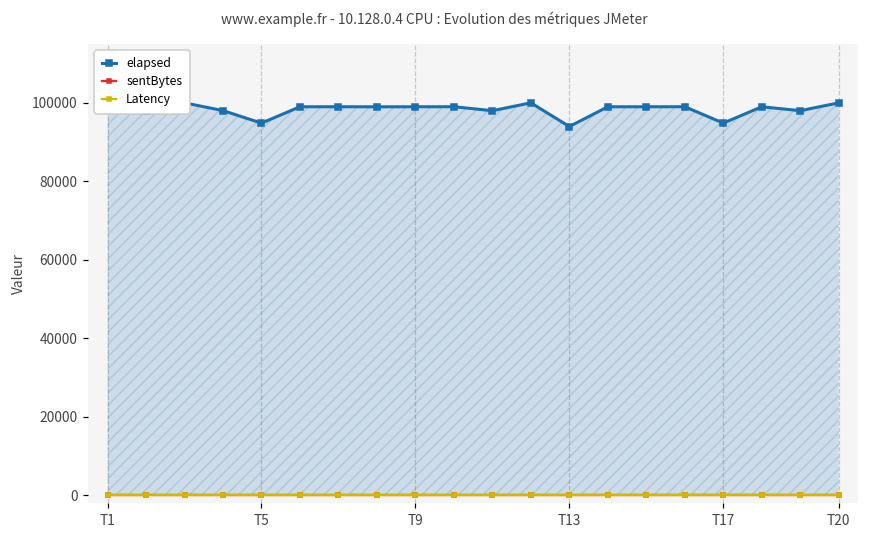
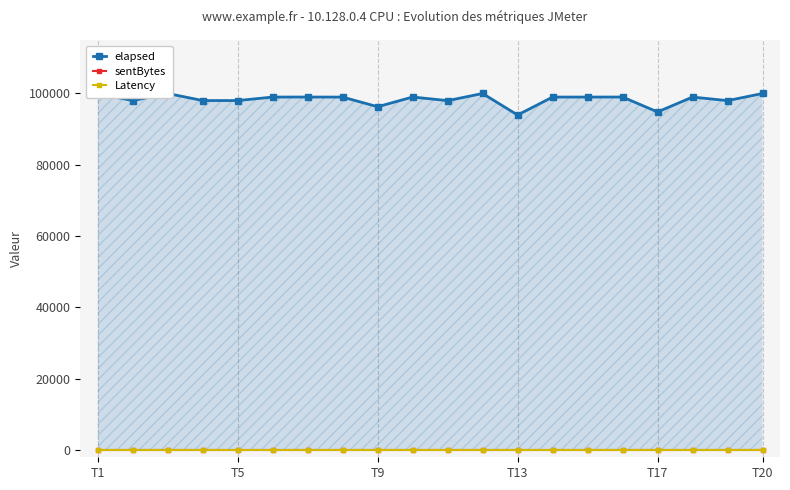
  {
    "elapsed": {
-     "T5": 95000,
-     "T9": 99000,
+     "T5": 98000,
+     "T9": 96000,
      "T13": 94000,
      "T17": 95000,
      "T20": 100000
    },
    "Latency": {
      "T1": 0,
      "T5": 0,
      "T9": 0,
      "T13": 0,
      "T17": 0,
      "T20": 0
    }
  }
